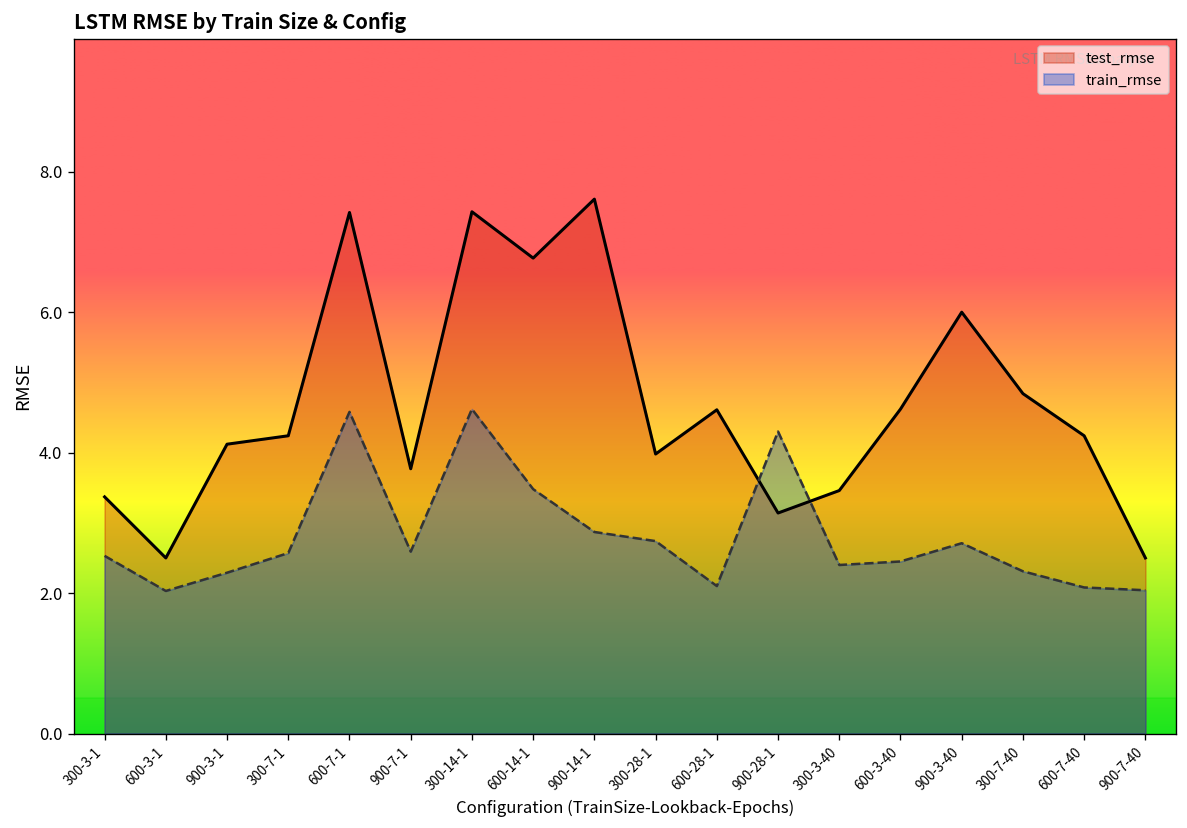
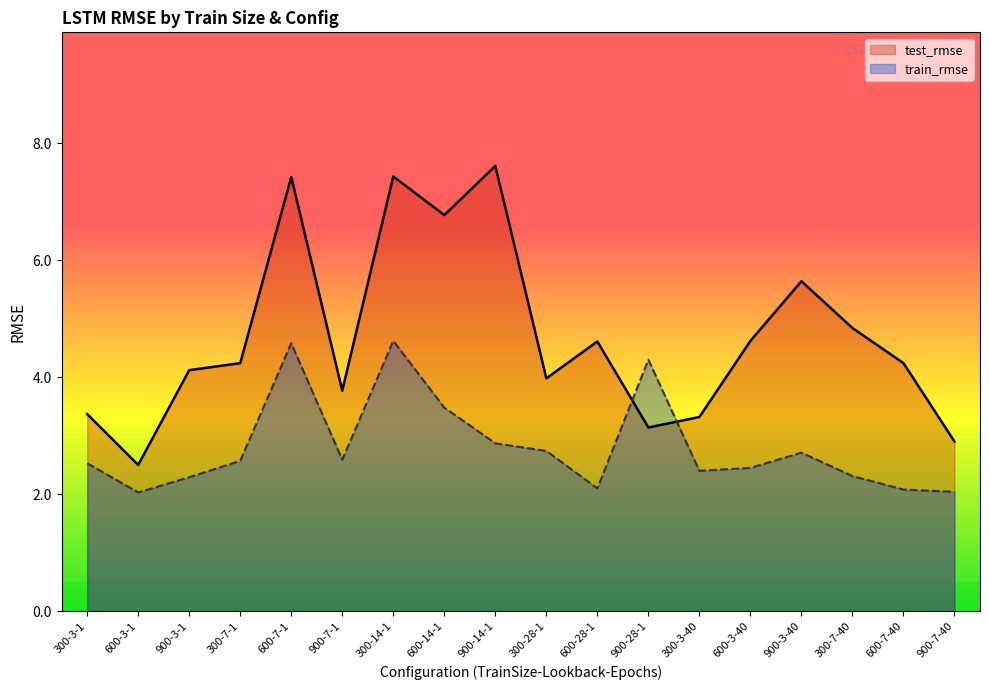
  {
    "test_rmse": {
      "300-3-1": 3.4,
      "600-3-1": 2.5,
      "900-3-1": 4.1,
      "300-7-1": 4.2,
      "600-7-1": 7.4,
      "900-7-1": 3.8,
      "300-14-1": 7.4,
      "600-14-1": 6.8,
      "900-14-1": 7.6,
      "300-28-1": 4.0,
      "600-28-1": 4.6,
      "900-28-1": 3.1,
-     "300-3-40": 3.5,
+     "300-3-40": 3.3,
      "600-3-40": 4.6,
-     "900-3-40": 6.0,
+     "900-3-40": 5.6,
      "300-7-40": 4.8,
      "600-7-40": 4.2,
-     "900-7-40": 2.5
+     "900-7-40": 2.9
    },
    "train_rmse": {
      "300-3-1": 2.5,
      "600-3-1": 2.0,
      "900-3-1": 2.3,
      "300-7-1": 2.6,
      "600-7-1": 4.6,
      "900-7-1": 2.6,
      "300-14-1": 4.6,
      "600-14-1": 3.5,
      "900-14-1": 2.9,
      "300-28-1": 2.7,
      "600-28-1": 2.1,
      "900-28-1": 4.3,
      "300-3-40": 2.4,
      "600-3-40": 2.5,
      "900-3-40": 2.7,
      "300-7-40": 2.3,
      "600-7-40": 2.1,
      "900-7-40": 2.0
    }
  }
